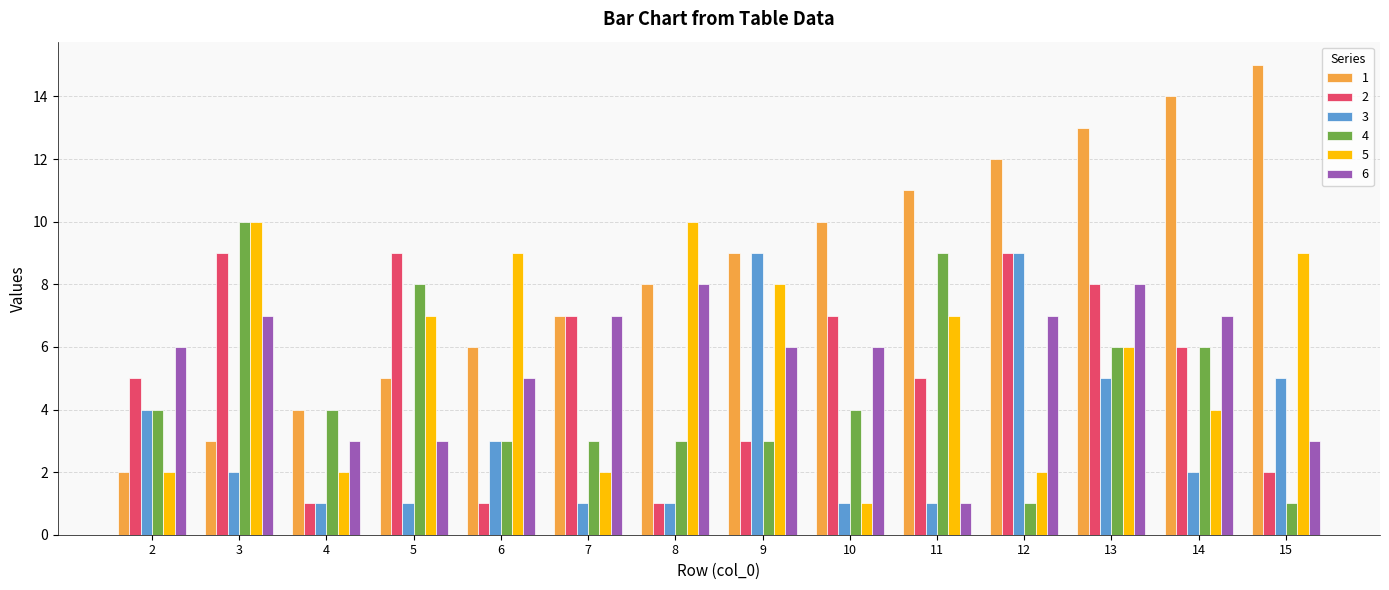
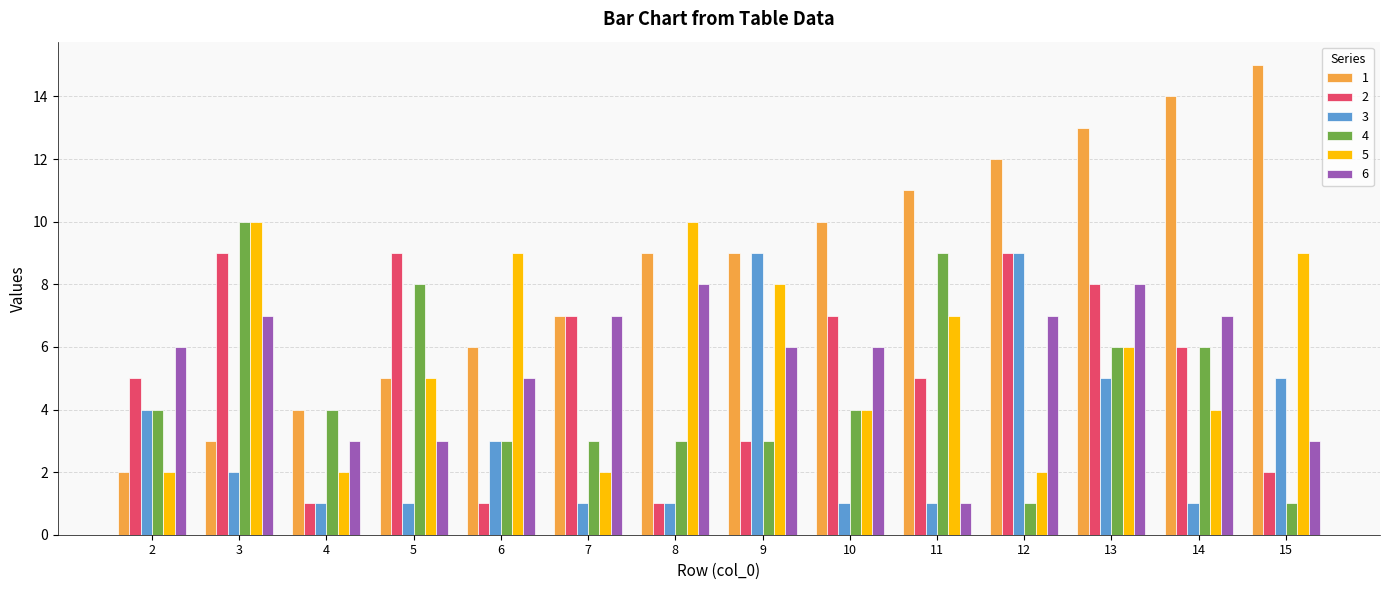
  {
    "1": {
      "2": 2,
      "3": 3,
      "4": 4,
      "5": 5,
      "6": 6,
      "7": 7,
-     "8": 8,
+     "8": 9,
      "9": 9,
      "10": 10,
      "11": 11,
      "12": 12,
      "13": 13,
      "14": 14,
      "15": 15
    },
    "2": {
      "2": 5,
      "3": 9,
      "4": 1,
      "5": 9,
      "6": 1,
      "7": 7,
      "8": 1,
      "9": 3,
      "10": 7,
      "11": 5,
      "12": 9,
      "13": 8,
      "14": 6,
      "15": 2
    },
    "3": {
      "2": 4,
      "3": 2,
      "4": 1,
      "5": 1,
      "6": 3,
      "7": 1,
      "8": 1,
      "9": 9,
      "10": 1,
      "11": 1,
      "12": 9,
      "13": 5,
-     "14": 2,
+     "14": 1,
      "15": 5
    },
    "4": {
      "2": 4,
      "3": 10,
      "4": 4,
      "5": 8,
      "6": 3,
      "7": 3,
      "8": 3,
      "9": 3,
      "10": 4,
      "11": 9,
      "12": 1,
      "13": 6,
      "14": 6,
      "15": 1
    },
    "5": {
      "2": 2,
      "3": 10,
      "4": 2,
-     "5": 7,
+     "5": 5,
      "6": 9,
      "7": 2,
      "8": 10,
      "9": 8,
-     "10": 1,
+     "10": 4,
      "11": 7,
      "12": 2,
      "13": 6,
      "14": 4,
      "15": 9
    },
    "6": {
      "2": 6,
      "3": 7,
      "4": 3,
      "5": 3,
      "6": 5,
      "7": 7,
      "8": 8,
      "9": 6,
      "10": 6,
      "11": 1,
      "12": 7,
      "13": 8,
      "14": 7,
      "15": 3
    }
  }
